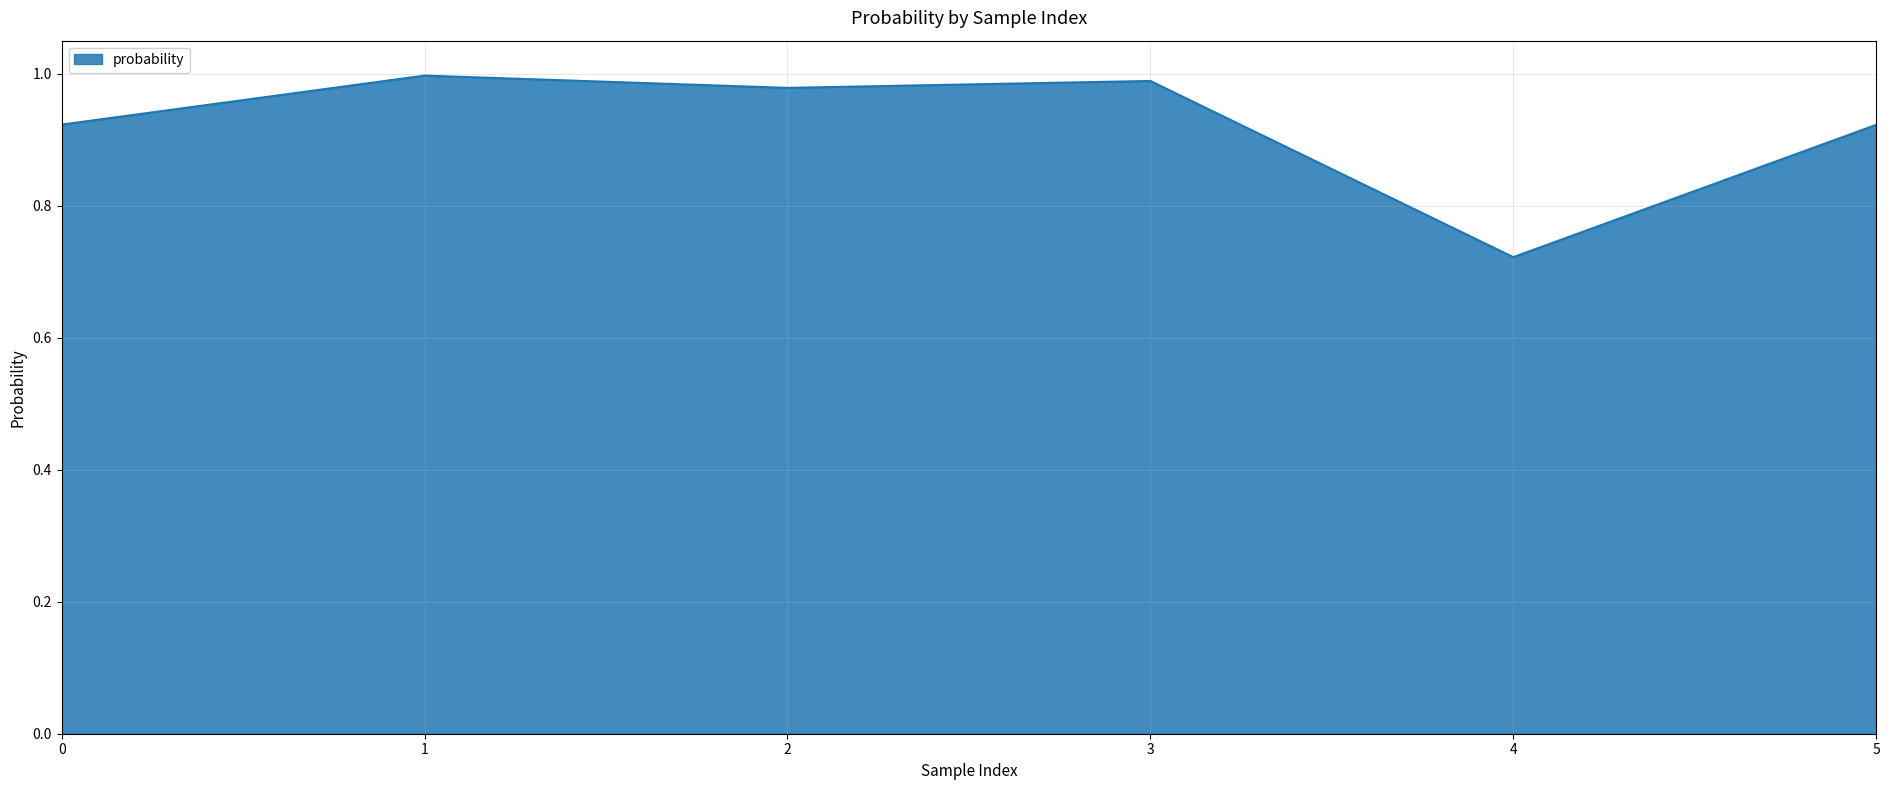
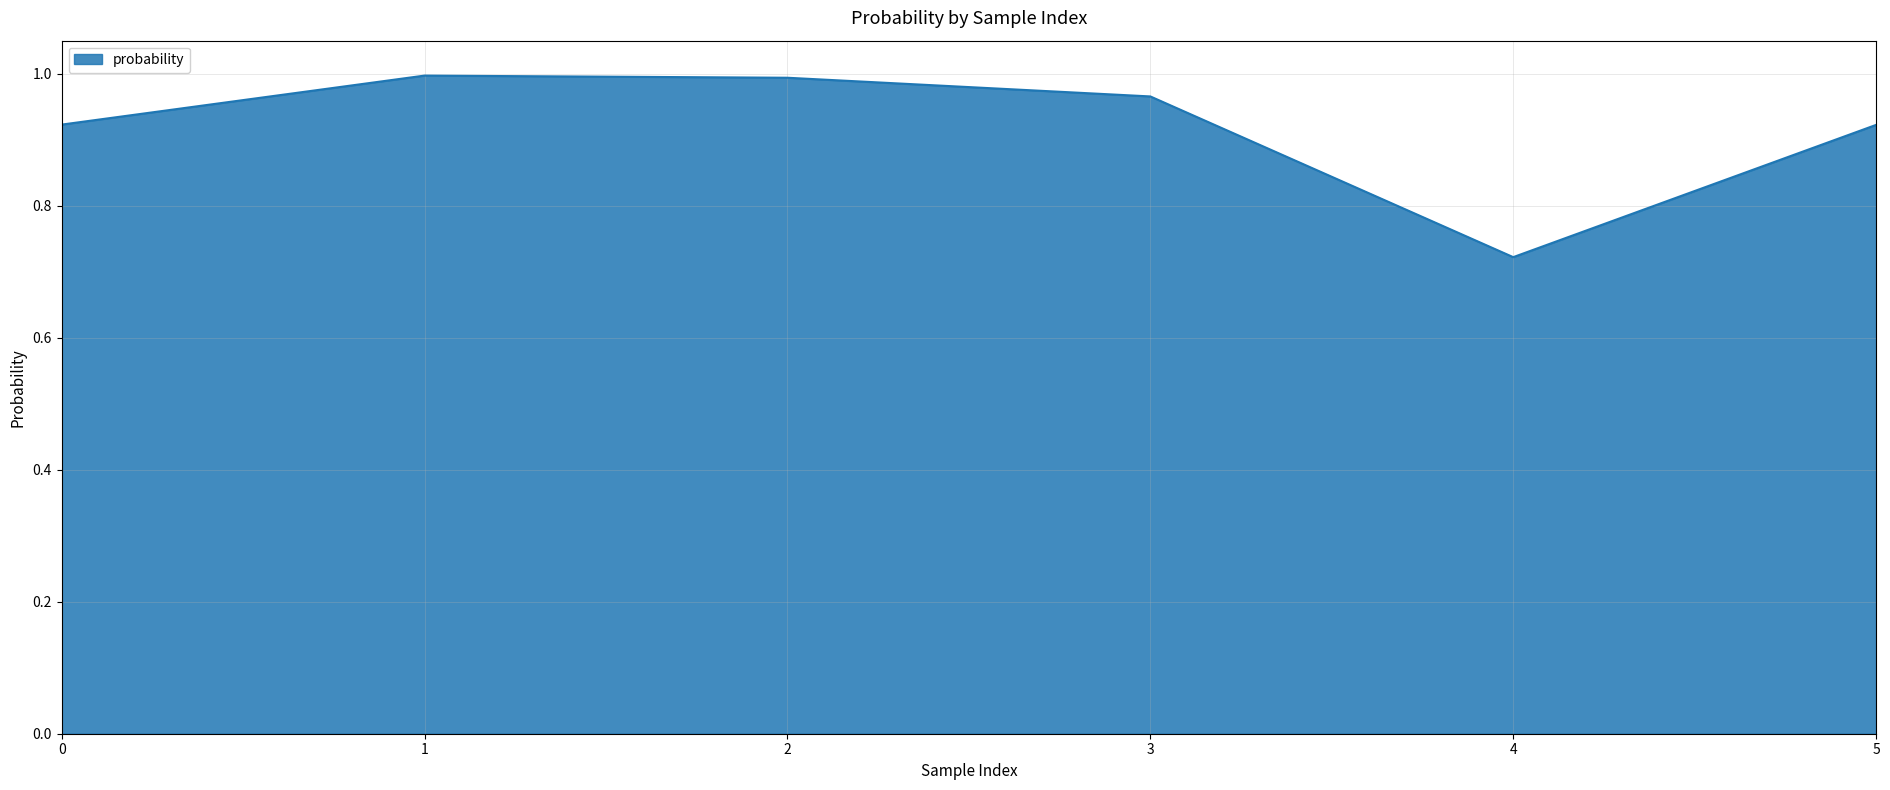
  {
    "0": 0.92,
    "1": 1.00,
-   "2": 0.98,
-   "3": 0.99,
+   "2": 0.99,
+   "3": 0.97,
    "4": 0.72,
    "5": 0.92
  }
